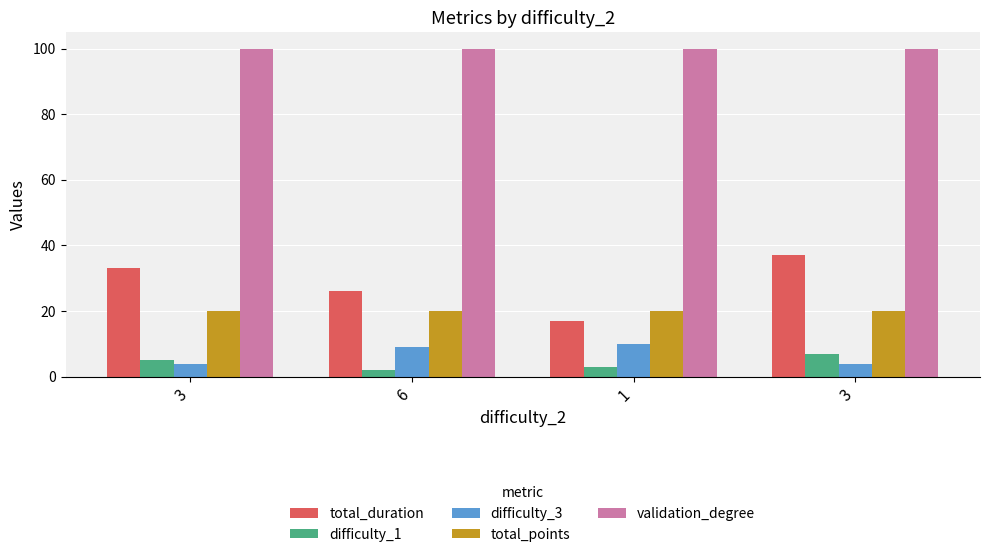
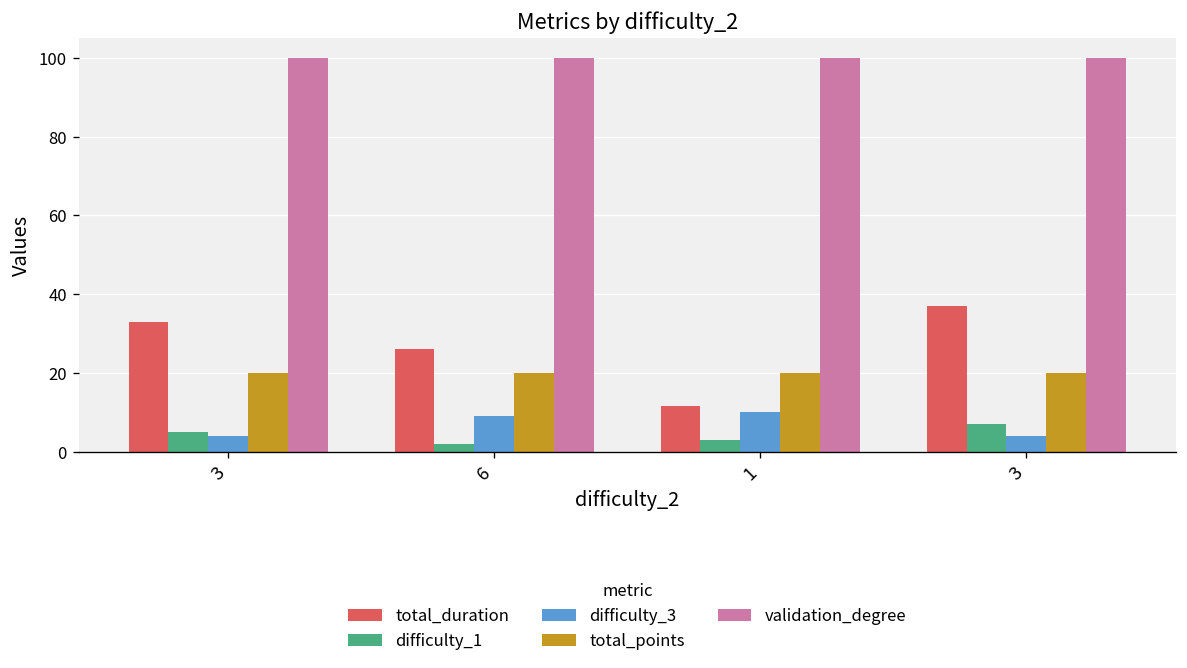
  {
    "total_duration": {
      "6": 26,
-     "1": 17
+     "1": 12
    },
    "difficulty_1": {
      "6": 2,
      "1": 3
    },
    "difficulty_3": {
      "6": 9,
      "1": 10
    },
    "total_points": {
      "6": 20,
      "1": 20
    },
    "validation_degree": {
      "6": 100,
      "1": 100
    }
  }
